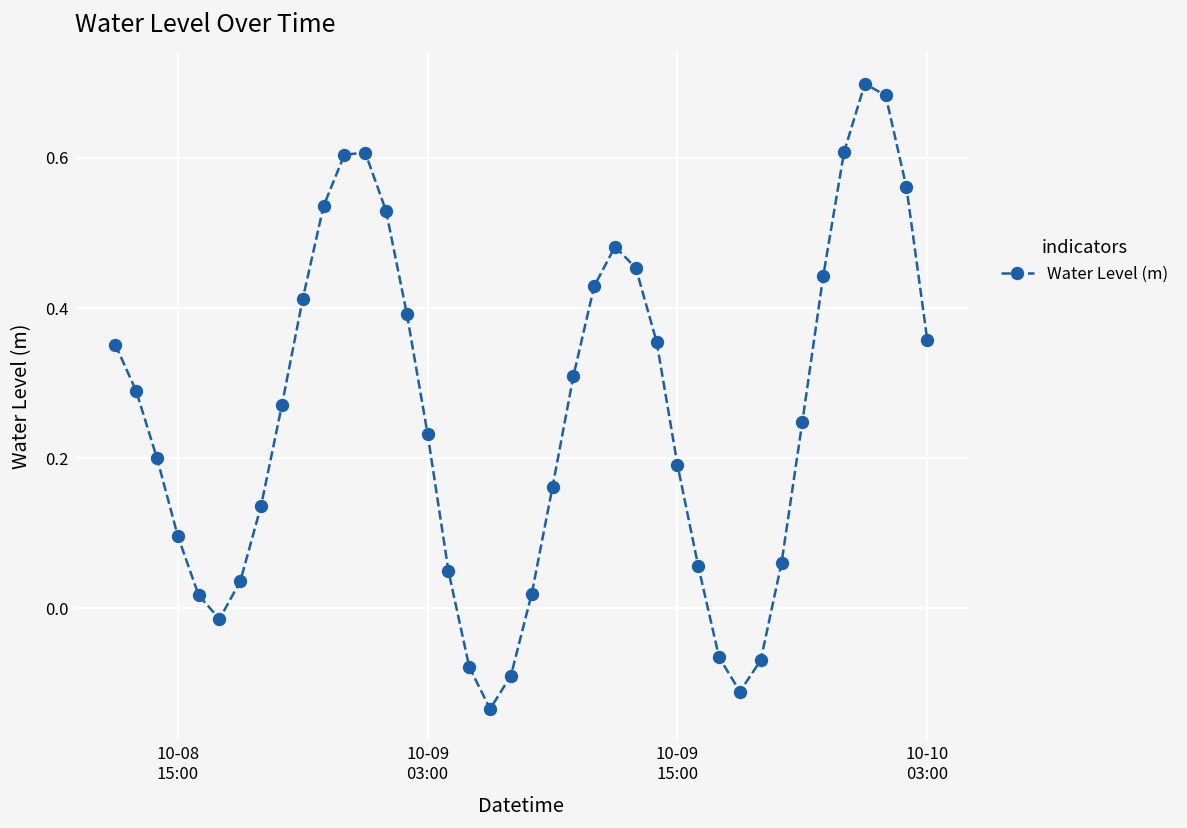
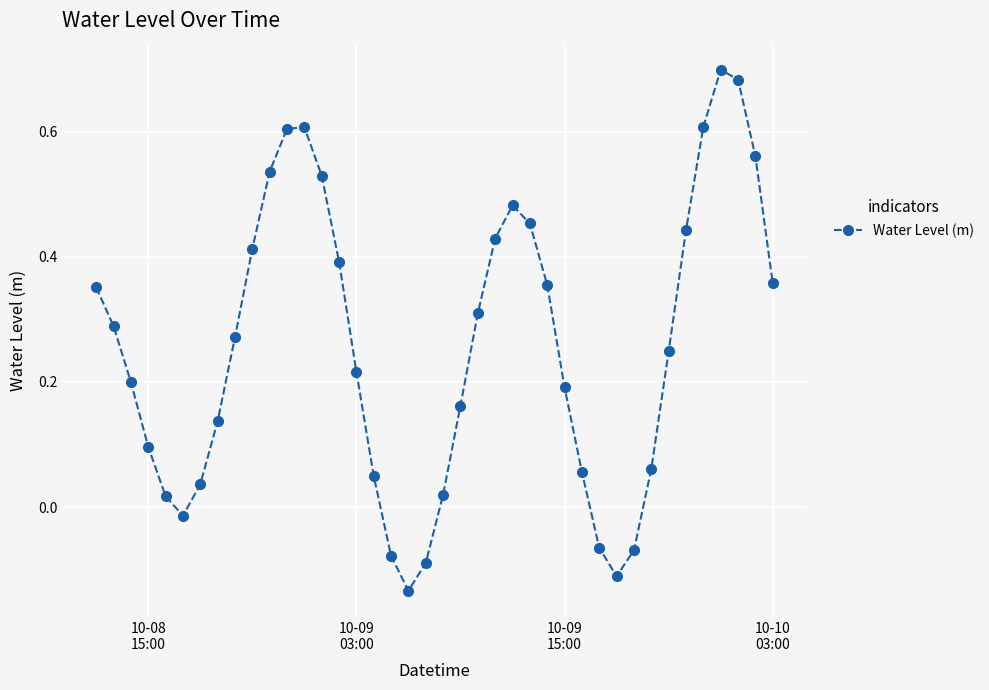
  {
    "10-08 15:00": 0.10,
-   "10-09 03:00": 0.23,
+   "10-09 03:00": 0.22,
    "10-09 15:00": 0.19,
    "10-10 03:00": 0.36
  }
